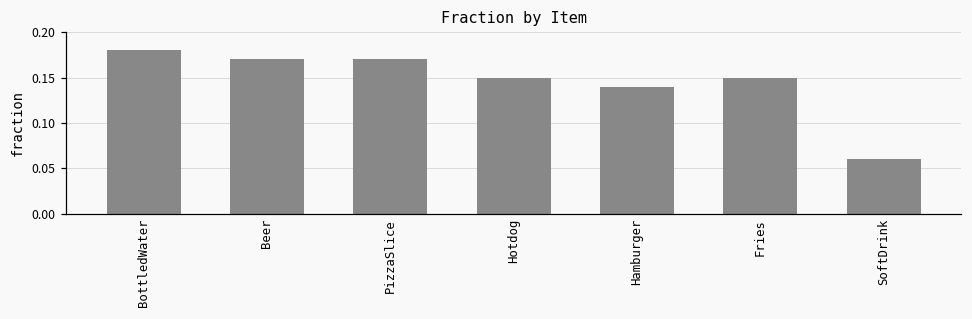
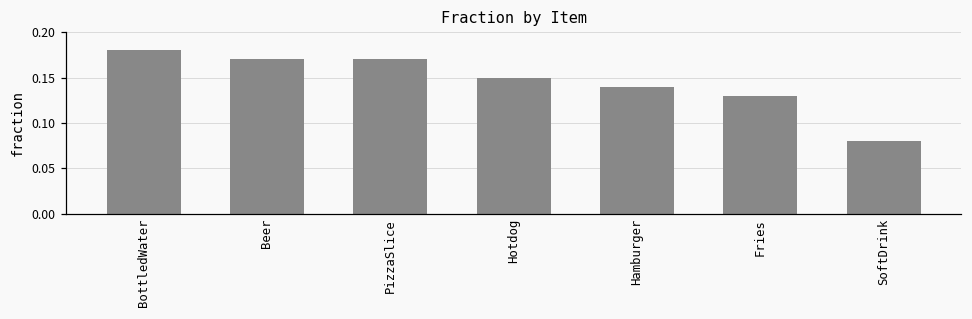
  {
    "BottledWater": 0.18,
    "Beer": 0.17,
    "PizzaSlice": 0.17,
    "Hotdog": 0.15,
    "Hamburger": 0.14,
-   "Fries": 0.15,
-   "SoftDrink": 0.06
+   "Fries": 0.13,
+   "SoftDrink": 0.08
  }
